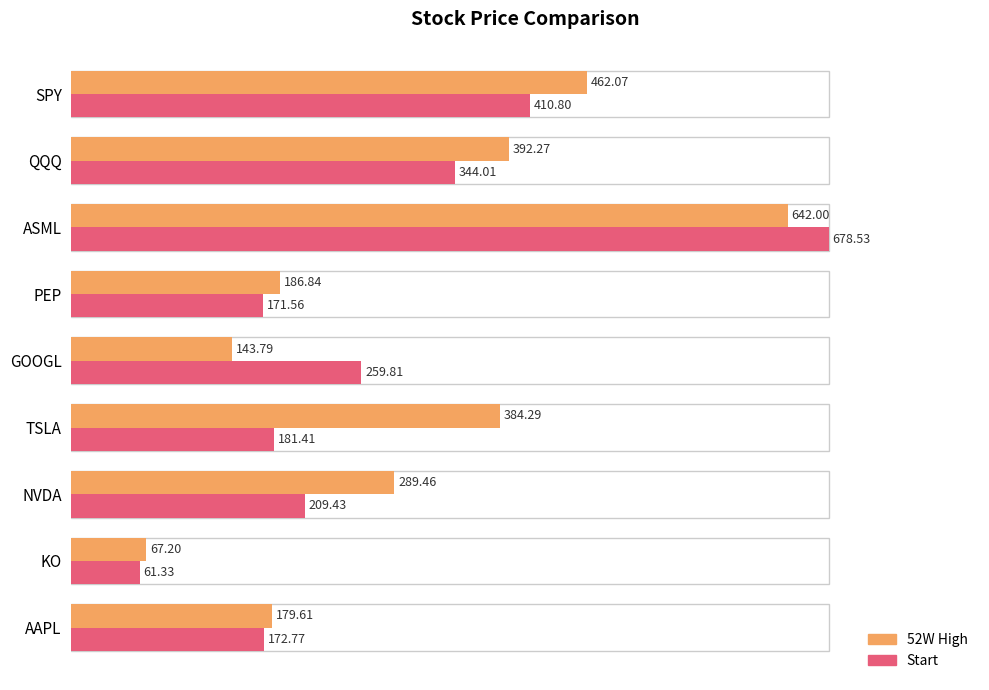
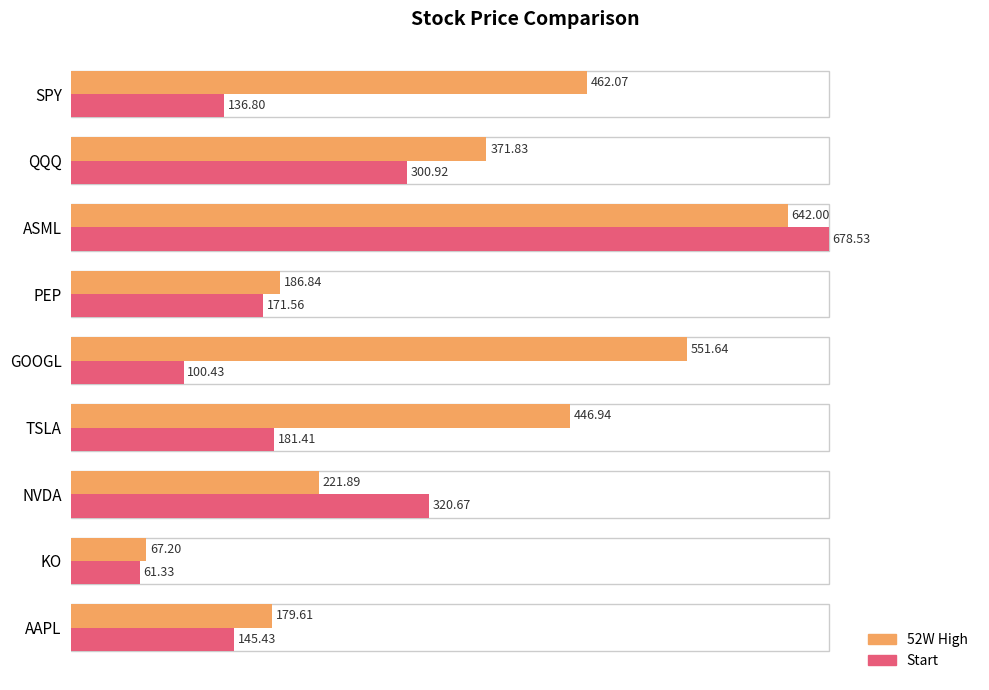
  {
    "52W High": {
-     "QQQ": 392.27,
-     "GOOGL": 143.79,
-     "TSLA": 384.29,
-     "NVDA": 289.46
+     "QQQ": 371.83,
+     "GOOGL": 551.64,
+     "TSLA": 446.94,
+     "NVDA": 221.89
    },
    "Start": {
-     "SPY": 410.80,
-     "QQQ": 344.01,
-     "GOOGL": 259.81,
-     "NVDA": 209.43,
-     "AAPL": 172.77
+     "SPY": 136.80,
+     "QQQ": 300.92,
+     "GOOGL": 100.43,
+     "NVDA": 320.67,
+     "AAPL": 145.43
    }
  }
